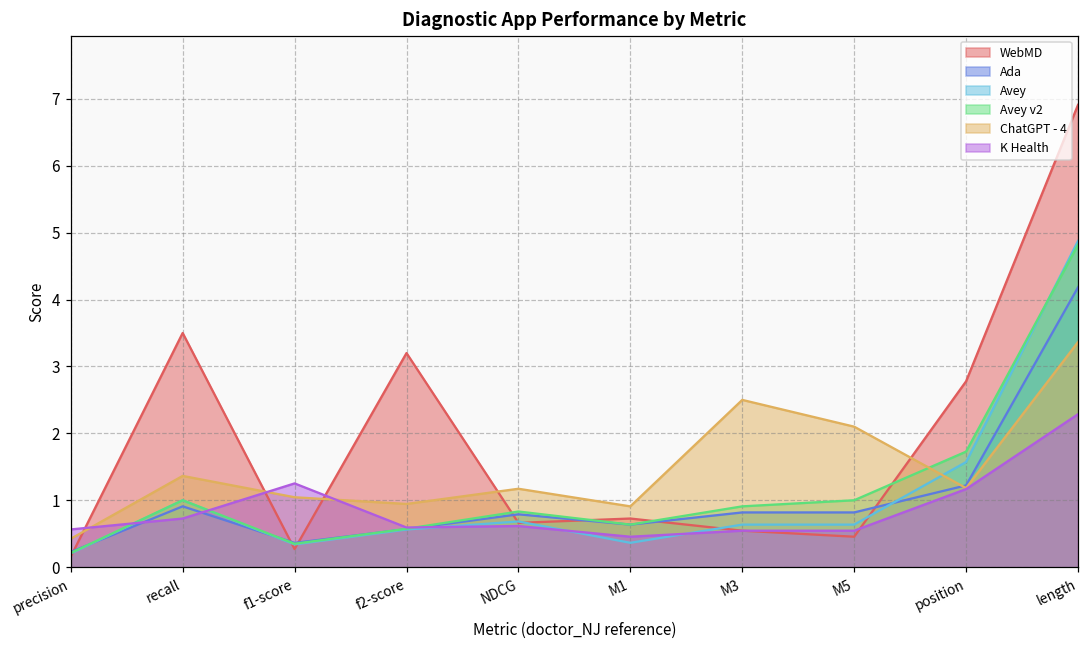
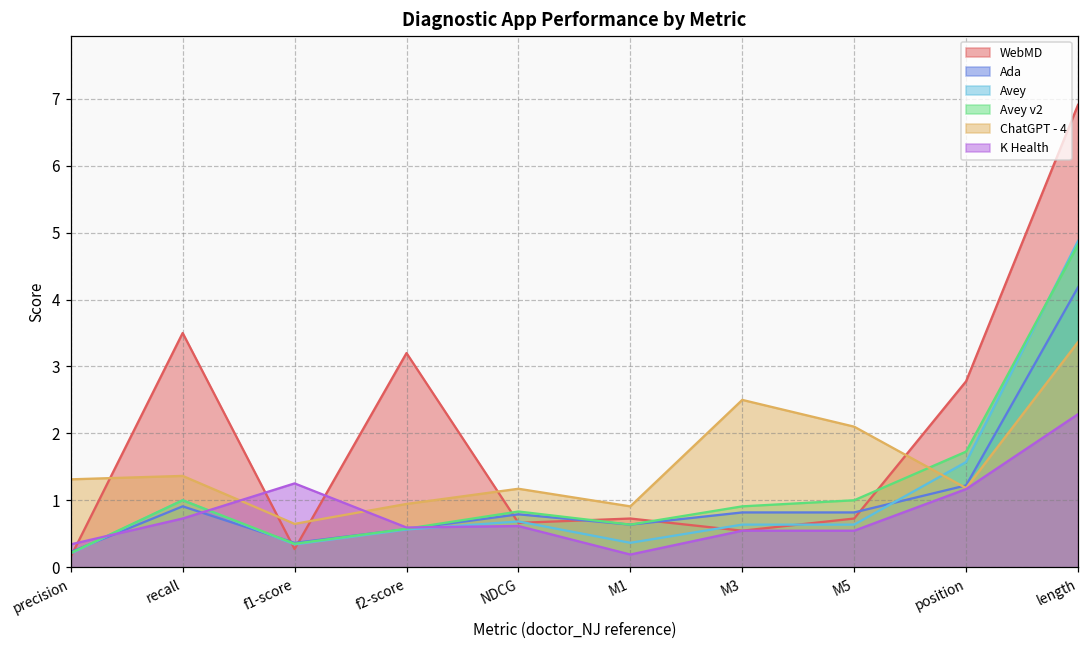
  {
    "WebMD": {
      "precision": 0.2,
      "recall": 3.5,
      "f1-score": 0.3,
      "f2-score": 3.2,
      "M1": 0.7,
-     "M5": 0.5,
+     "M5": 0.7,
      "position": 2.8,
      "length": 6.9
    },
    "Avey v2": {
      "NDCG": 0.8,
      "M3": 0.9,
      "M5": 1.0,
      "position": 1.7,
      "length": 4.8
    },
    "ChatGPT - 4": {
-     "precision": 0.4,
+     "precision": 1.3,
      "recall": 1.4,
-     "f1-score": 1.0,
+     "f1-score": 0.6,
      "f2-score": 0.9,
      "NDCG": 1.2,
      "M1": 0.9,
      "M3": 2.5,
      "M5": 2.1,
      "length": 3.4
    },
    "K Health": {
-     "precision": 0.6,
+     "precision": 0.3,
      "recall": 0.7,
      "f1-score": 1.3,
      "NDCG": 0.6,
-     "M1": 0.5,
+     "M1": 0.2,
      "M5": 0.5,
      "length": 2.3
    }
  }
